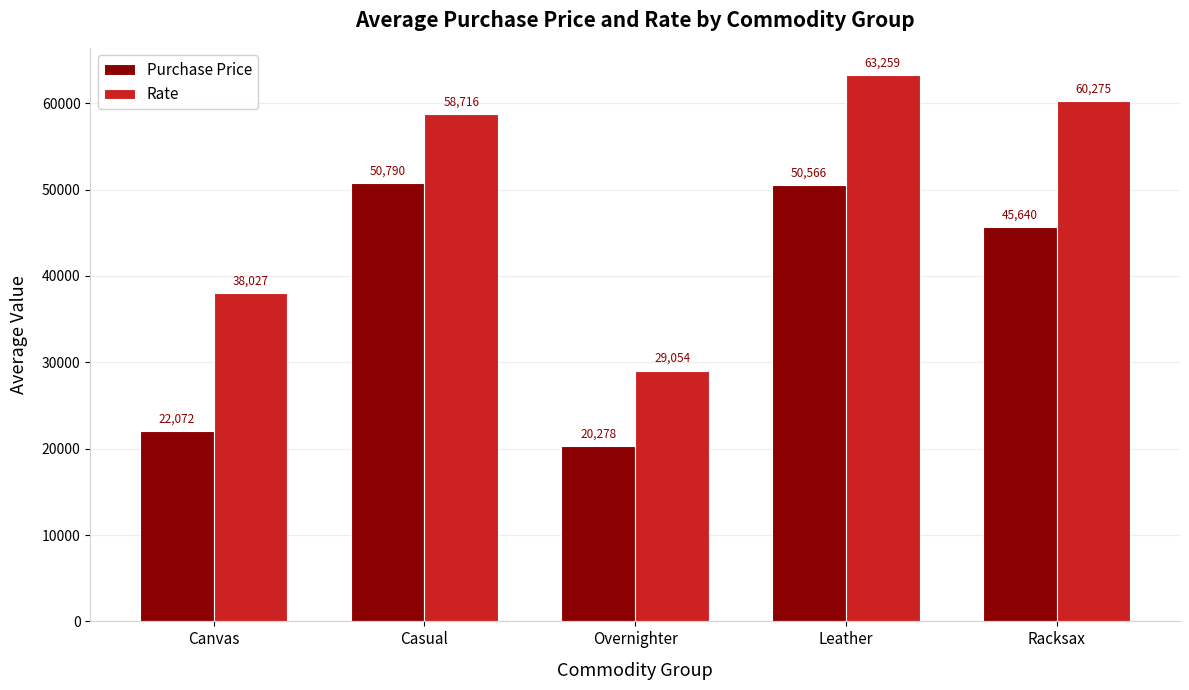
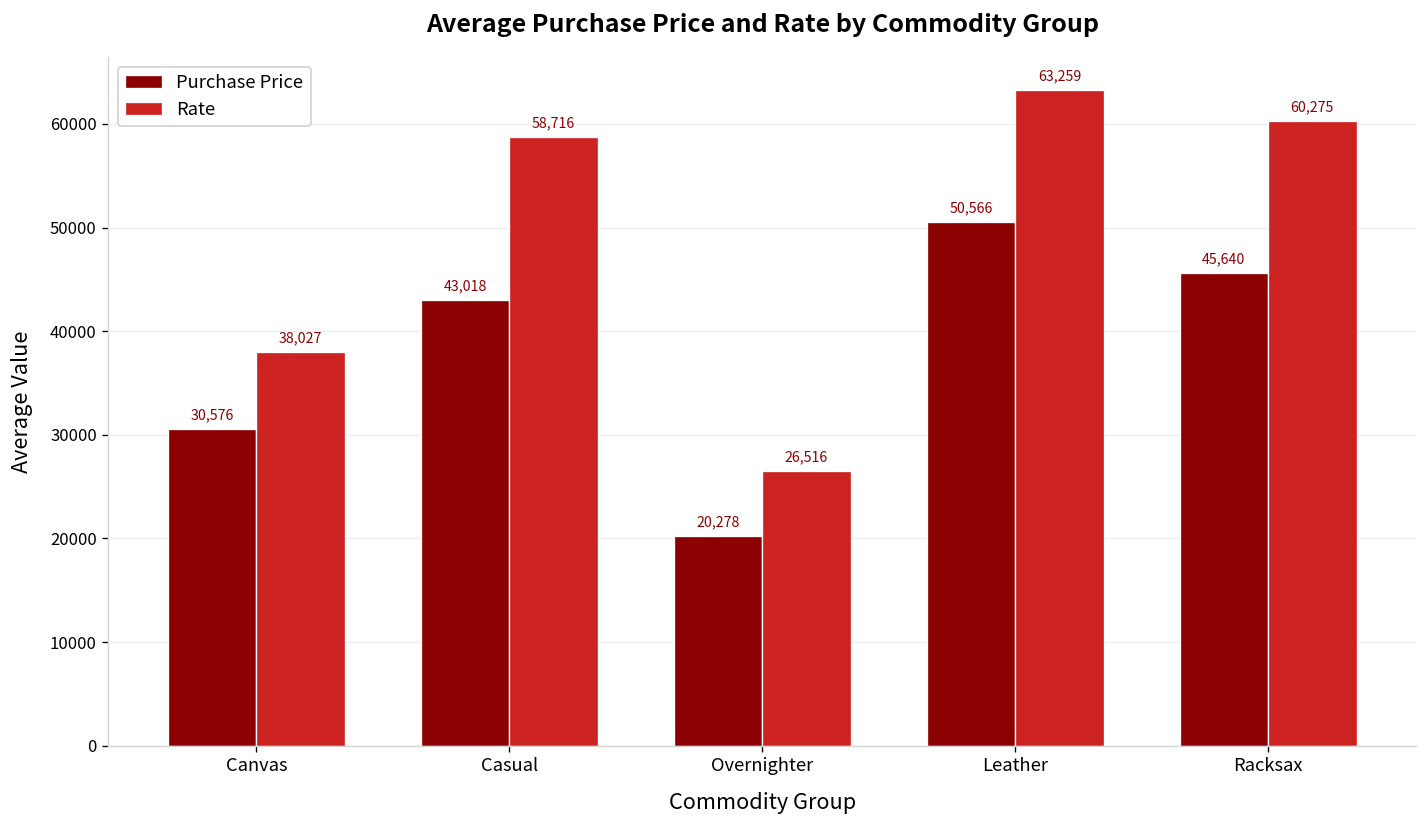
  {
    "Purchase Price": {
-     "Canvas": "22,072",
-     "Casual": "50,790",
+     "Canvas": "30,576",
+     "Casual": "43,018",
      "Overnighter": "20,278",
      "Leather": "50,566",
      "Racksax": "45,640"
    },
    "Rate": {
      "Canvas": "38,027",
      "Casual": "58,716",
-     "Overnighter": "29,054",
+     "Overnighter": "26,516",
      "Leather": "63,259",
      "Racksax": "60,275"
    }
  }
